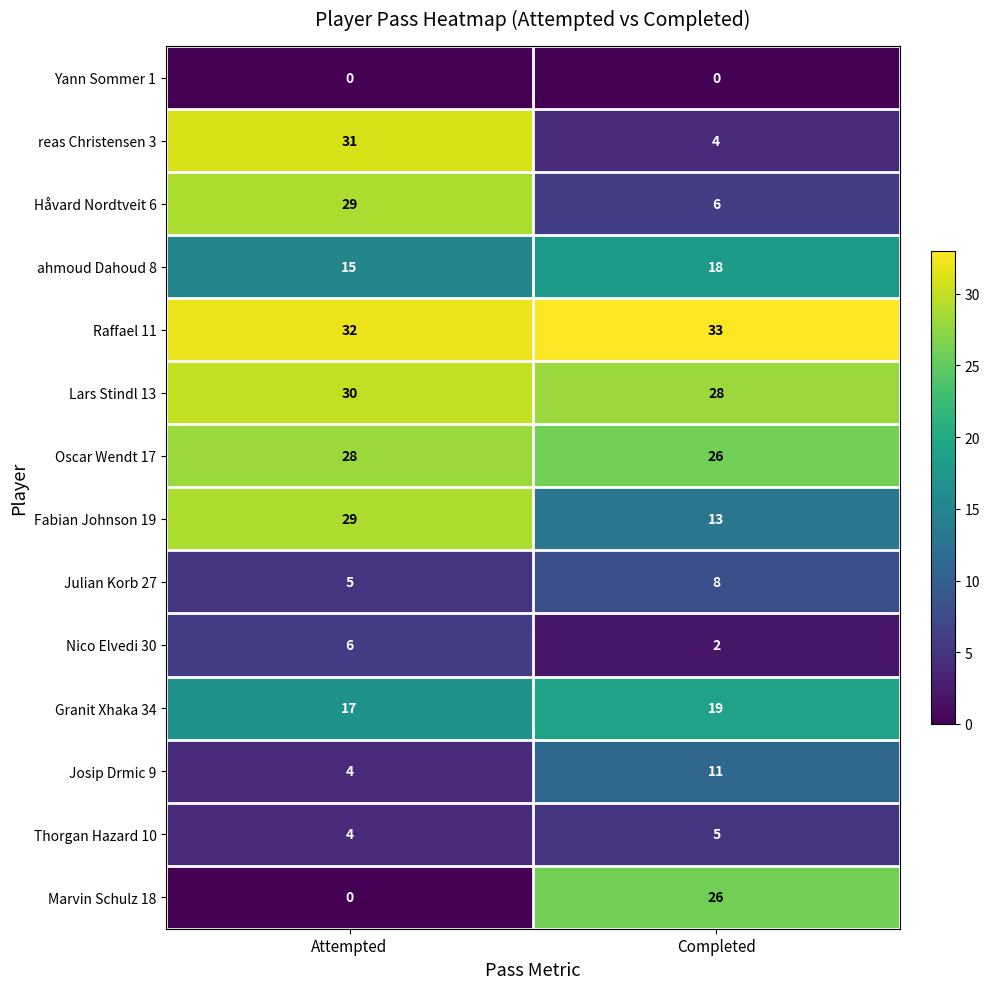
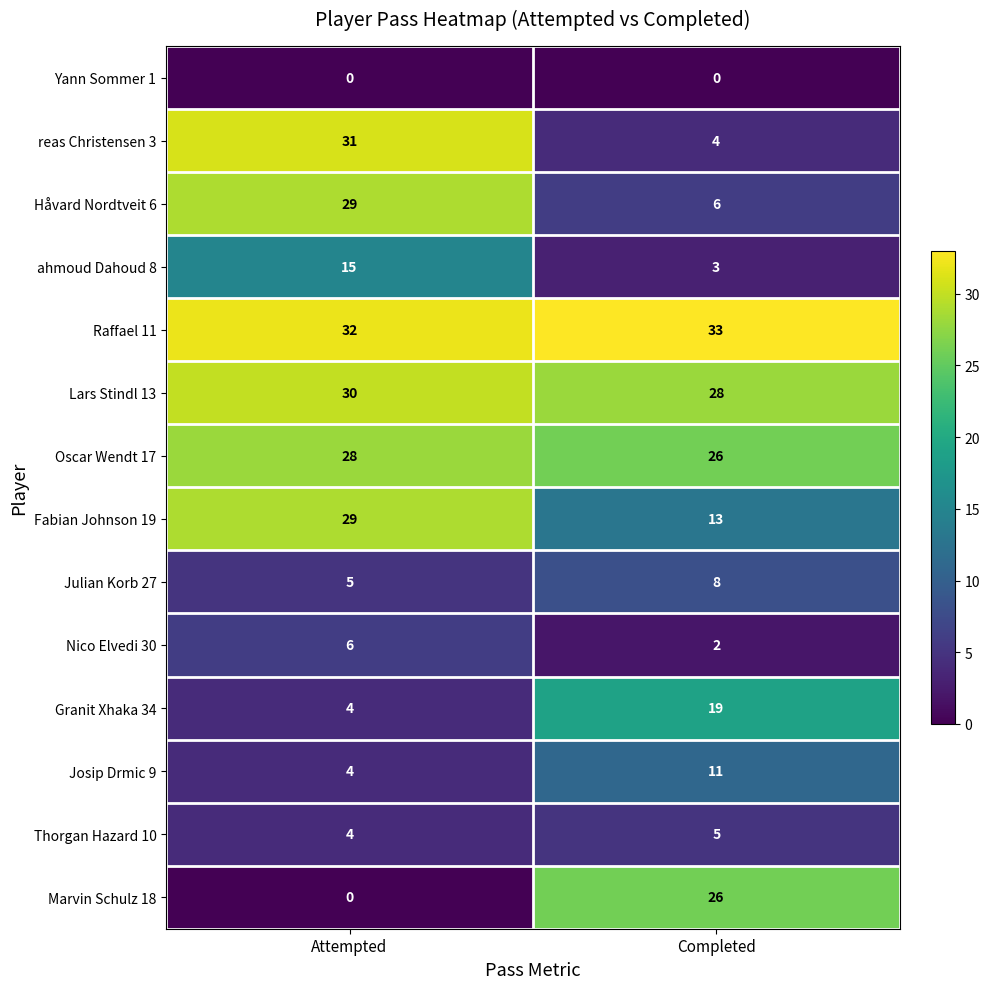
  {
    "Yann Sommer 1": {
      "Attempted": 0,
      "Completed": 0
    },
    "reas Christensen 3": {
      "Attempted": 31,
      "Completed": 4
    },
    "Håvard Nordtveit 6": {
      "Attempted": 29,
      "Completed": 6
    },
    "ahmoud Dahoud 8": {
      "Attempted": 15,
-     "Completed": 18
+     "Completed": 3
    },
    "Raffael 11": {
      "Attempted": 32,
      "Completed": 33
    },
    "Lars Stindl 13": {
      "Attempted": 30,
      "Completed": 28
    },
    "Oscar Wendt 17": {
      "Attempted": 28,
      "Completed": 26
    },
    "Fabian Johnson 19": {
      "Attempted": 29,
      "Completed": 13
    },
    "Julian Korb 27": {
      "Attempted": 5,
      "Completed": 8
    },
    "Nico Elvedi 30": {
      "Attempted": 6,
      "Completed": 2
    },
    "Granit Xhaka 34": {
-     "Attempted": 17,
+     "Attempted": 4,
      "Completed": 19
    },
    "Josip Drmic 9": {
      "Attempted": 4,
      "Completed": 11
    },
    "Thorgan Hazard 10": {
      "Attempted": 4,
      "Completed": 5
    },
    "Marvin Schulz 18": {
      "Attempted": 0,
      "Completed": 26
    }
  }
